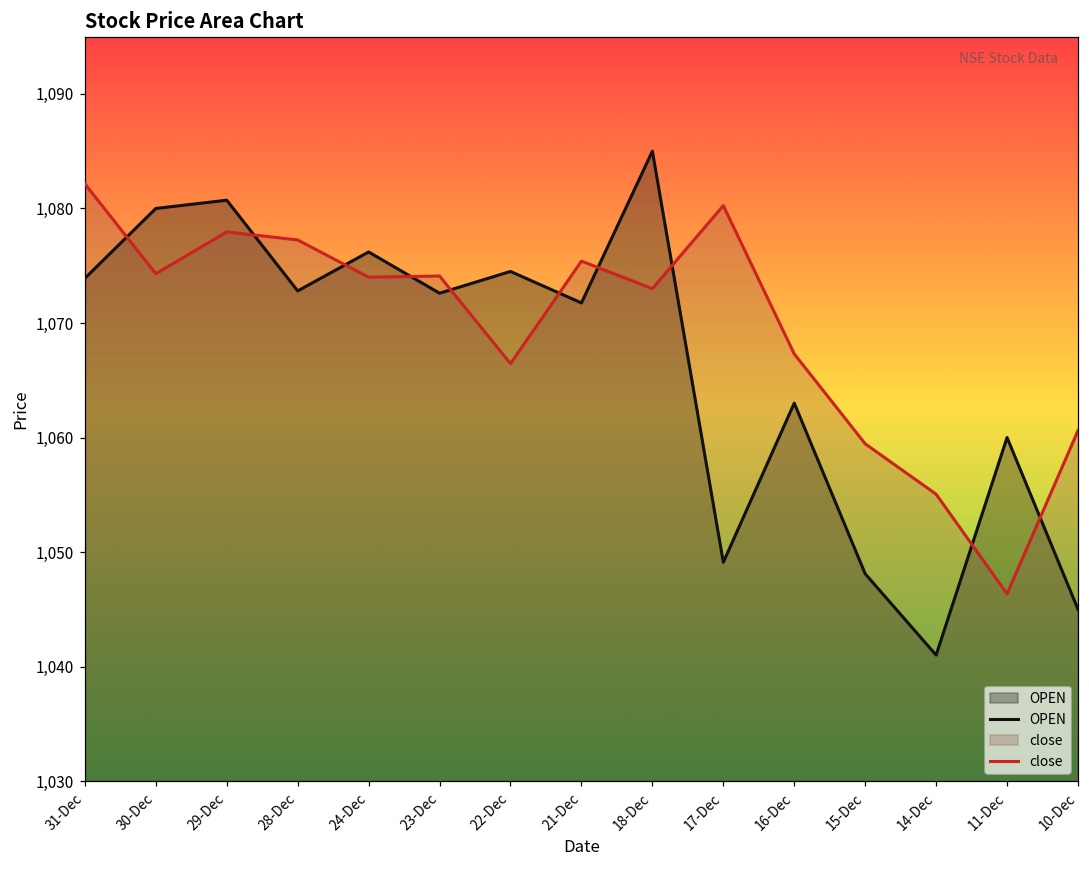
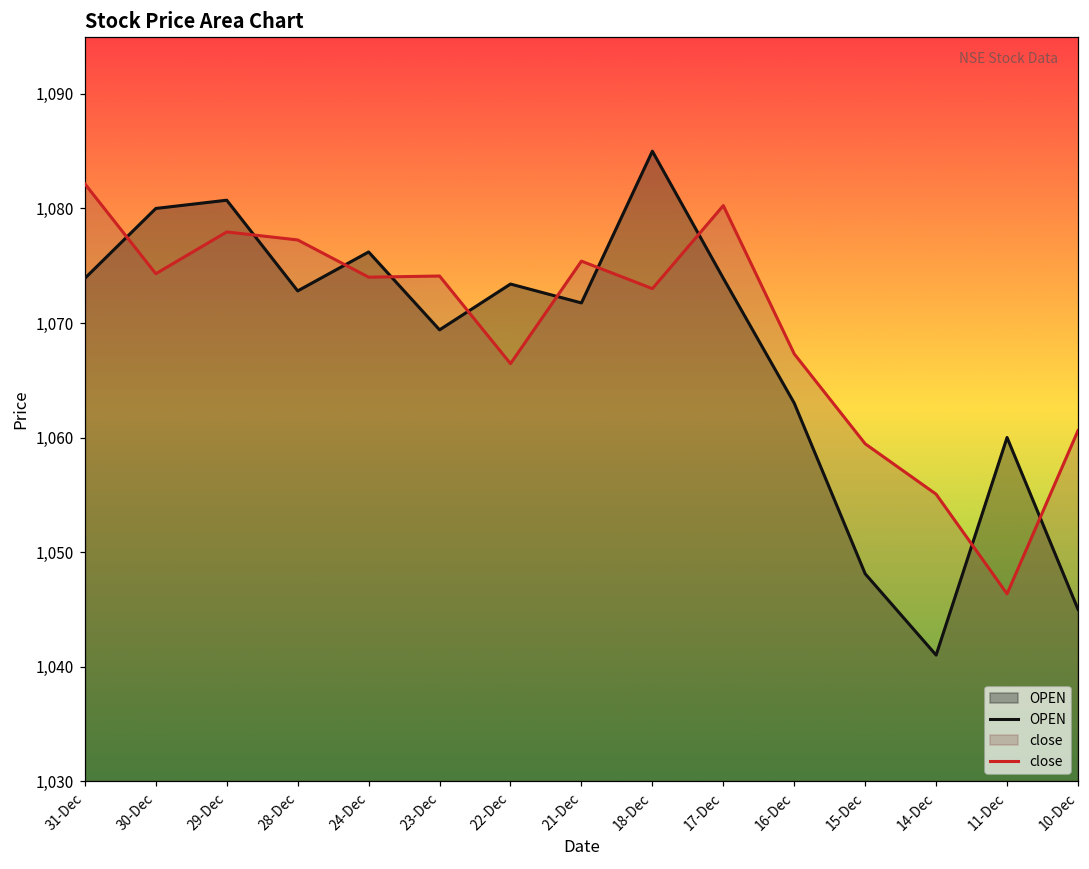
  {
    "OPEN": {
      "31-Dec": "1,073.9",
      "30-Dec": "1,080.0",
      "29-Dec": "1,080.7",
      "28-Dec": "1,072.8",
      "24-Dec": "1,076.2",
-     "23-Dec": "1,072.6",
-     "22-Dec": "1,074.5",
+     "23-Dec": "1,069.4",
+     "22-Dec": "1,073.4",
      "21-Dec": "1,071.8",
      "18-Dec": "1,085.0",
-     "17-Dec": "1,049.1",
+     "17-Dec": "1,073.9",
      "16-Dec": "1,063.0",
      "15-Dec": "1,048.1",
      "14-Dec": "1,041.0",
      "11-Dec": "1,060.0",
      "10-Dec": "1,045.0"
    }
  }
